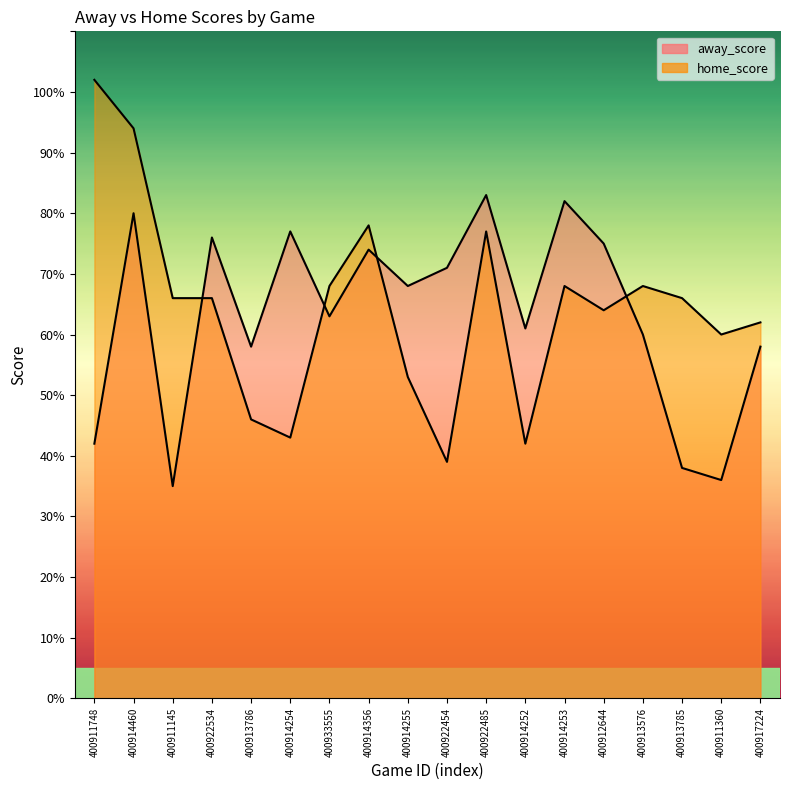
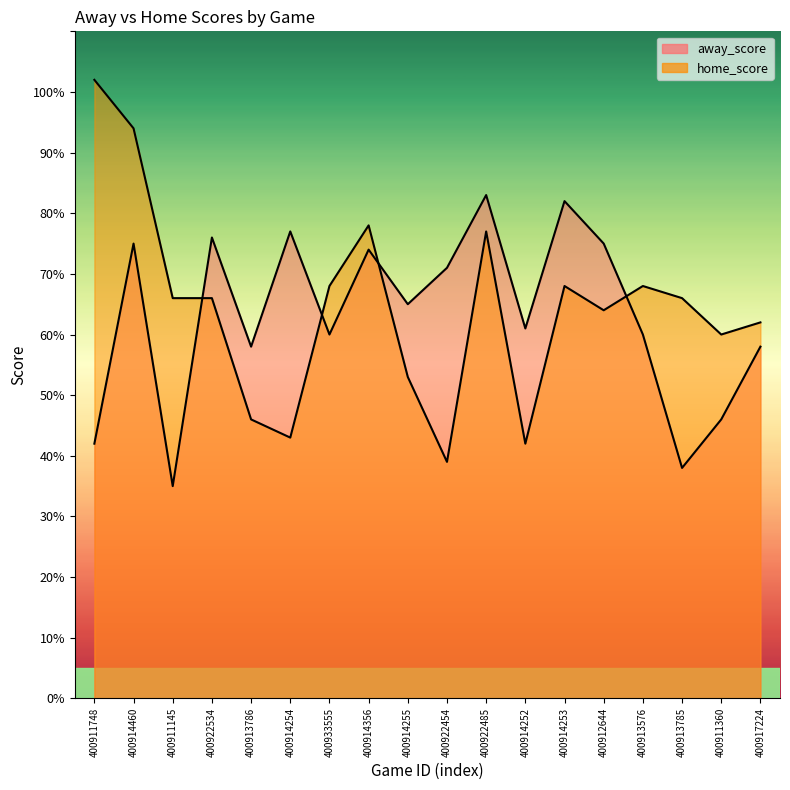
  {
    "away_score": {
      "400911748": "42%",
-     "400914460": "80%",
+     "400914460": "75%",
      "400911145": "35%",
      "400922534": "76%",
      "400913786": "58%",
      "400914254": "77%",
-     "400933555": "63%",
+     "400933555": "60%",
      "400914356": "74%",
-     "400914255": "68%",
+     "400914255": "65%",
      "400922454": "71%",
      "400922485": "83%",
      "400914252": "61%",
      "400914253": "82%",
      "400912644": "75%",
      "400913576": "60%",
      "400913785": "38%",
-     "400911360": "36%",
+     "400911360": "46%",
      "400917224": "58%"
    },
    "home_score": {
      "400911748": "102%",
      "400914460": "94%",
      "400911145": "66%",
      "400922534": "66%",
      "400913786": "46%",
      "400914254": "43%",
      "400933555": "68%",
      "400914356": "78%",
      "400914255": "53%",
      "400922454": "39%",
      "400922485": "77%",
      "400914252": "42%",
      "400914253": "68%",
      "400912644": "64%",
      "400913576": "68%",
      "400913785": "66%",
      "400911360": "60%",
      "400917224": "62%"
    }
  }
